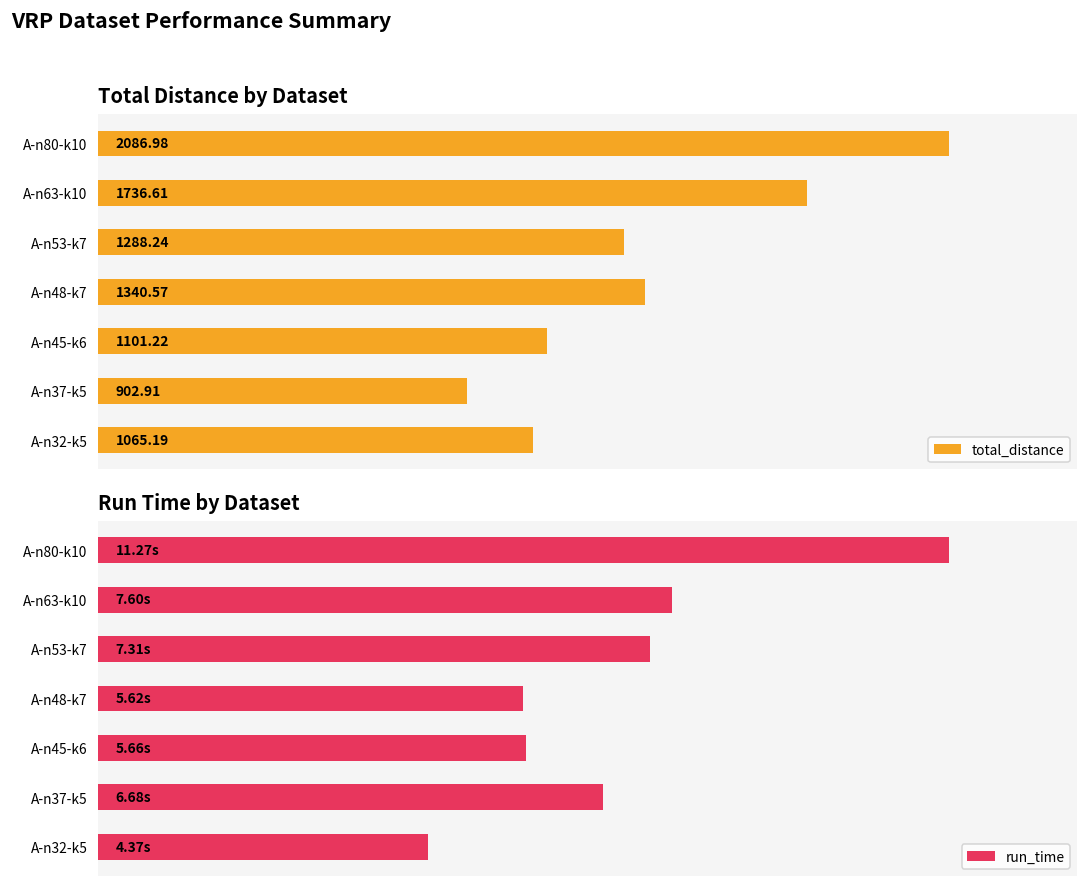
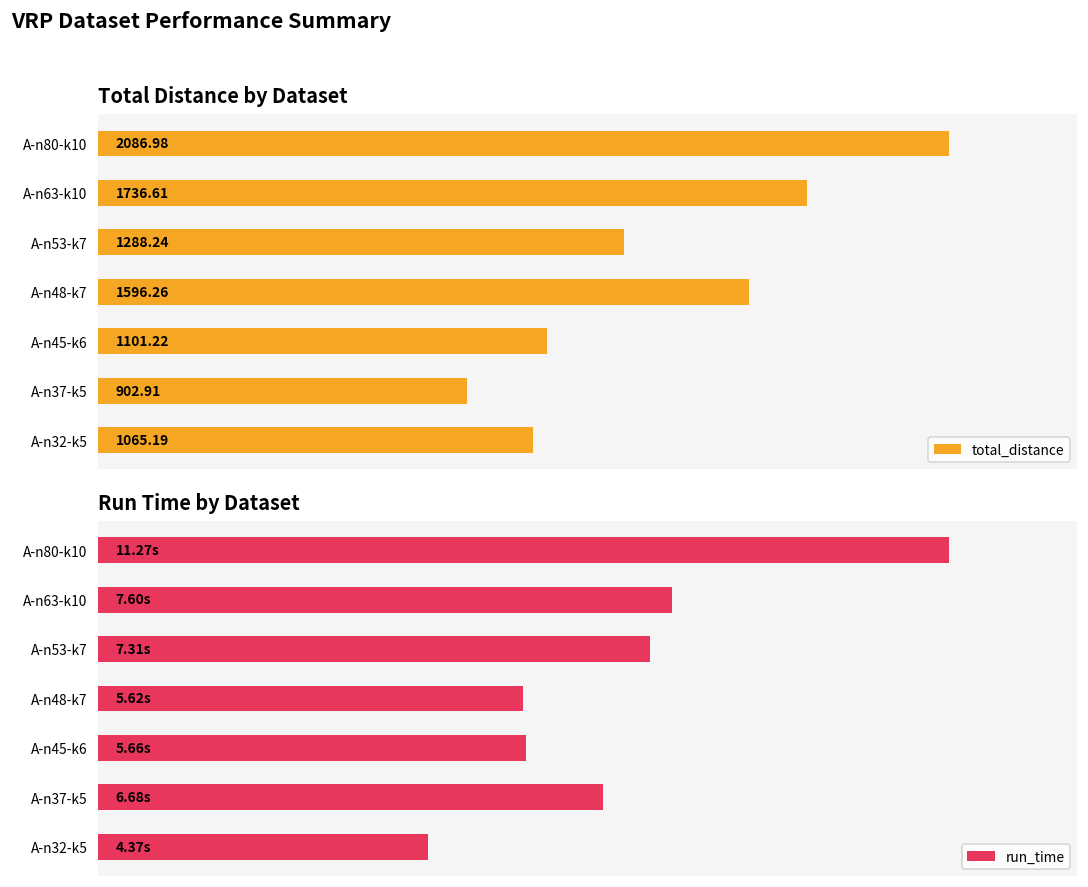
  {
    "Total Distance by Dataset": {
-     "A-n48-k7": 1340.57
+     "A-n48-k7": 1596.26
    }
  }
